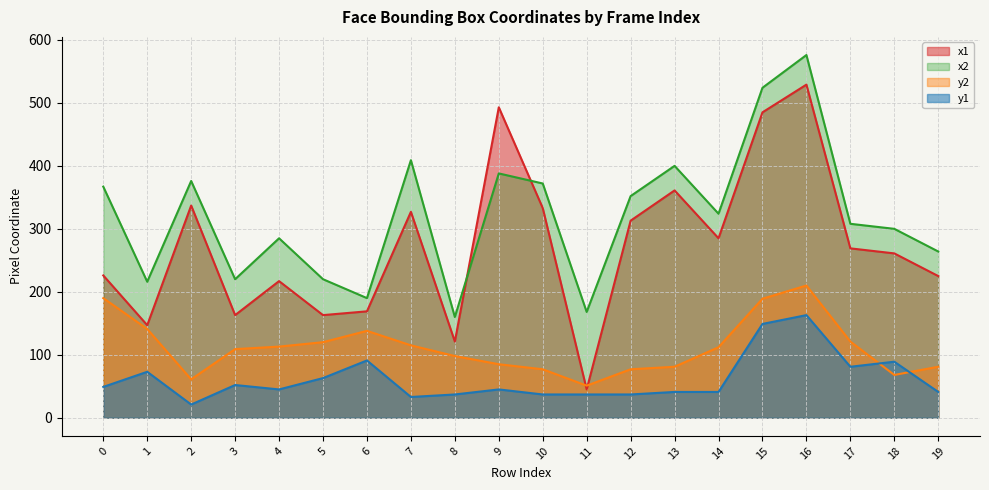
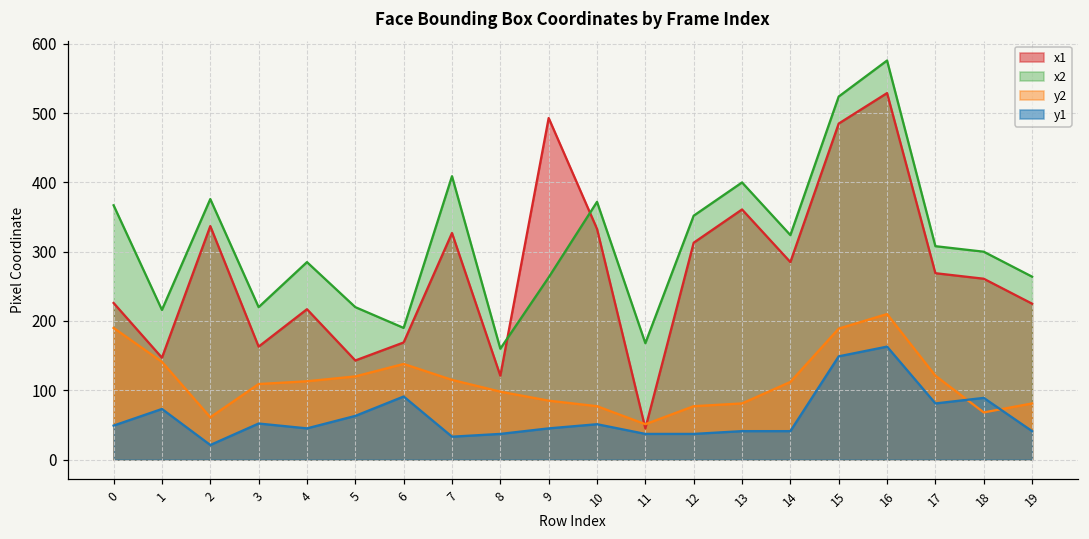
  {
    "x1": {
      "0": 230,
      "1": 150,
      "2": 340,
      "3": 160,
      "4": 220,
-     "5": 160,
+     "5": 140,
      "6": 170,
      "7": 330,
      "8": 120,
      "9": 490,
      "10": 330,
      "11": 50,
      "12": 310,
      "13": 360,
      "14": 290,
      "15": 490,
      "16": 530,
      "17": 270,
      "18": 260,
      "19": 230
    },
    "x2": {
      "0": 370,
      "1": 220,
      "2": 380,
      "3": 220,
      "4": 290,
      "5": 220,
      "6": 190,
      "7": 410,
      "8": 160,
-     "9": 390,
+     "9": 260,
      "10": 370,
      "11": 170,
      "12": 350,
      "13": 400,
      "14": 320,
      "15": 520,
      "16": 580,
      "17": 310,
      "18": 300,
      "19": 260
    },
    "y2": {
      "0": 190,
      "1": 140,
      "2": 60,
      "3": 110,
      "4": 110,
      "5": 120,
      "6": 140,
      "7": 120,
      "8": 100,
      "9": 90,
      "10": 80,
      "11": 50,
      "12": 80,
      "13": 80,
      "14": 110,
      "15": 190,
      "16": 210,
      "17": 120,
      "18": 70,
      "19": 80
    },
    "y1": {
      "0": 50,
      "1": 70,
      "2": 20,
      "3": 50,
      "4": 50,
      "5": 60,
      "6": 90,
      "7": 30,
      "8": 40,
      "9": 50,
-     "10": 40,
+     "10": 50,
      "11": 40,
      "12": 40,
      "13": 40,
      "14": 40,
      "15": 150,
      "16": 160,
      "17": 80,
      "18": 90,
      "19": 40
    }
  }
